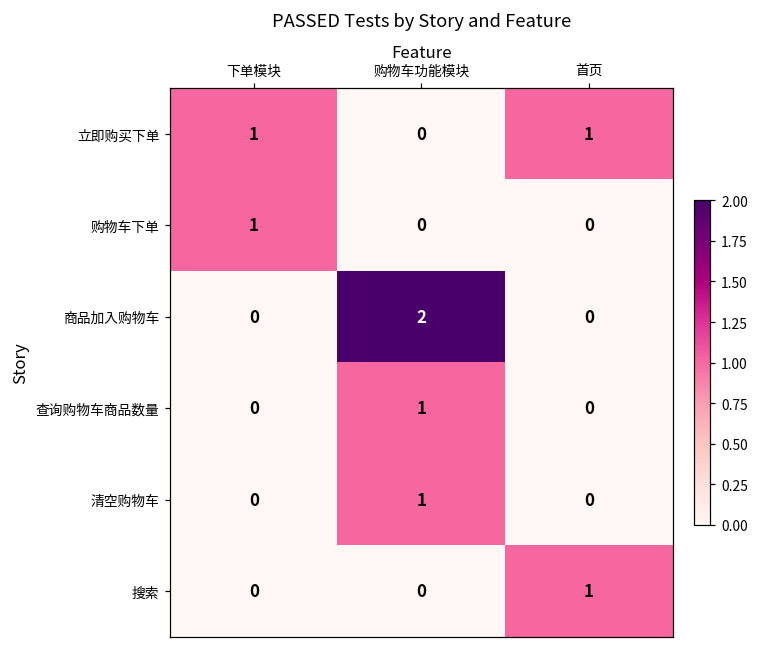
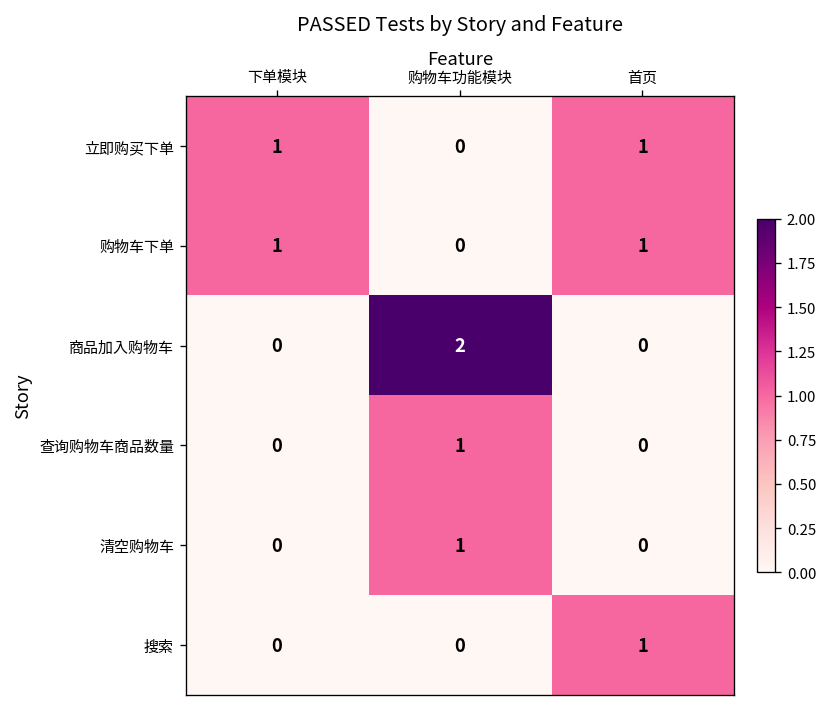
  {
    "立即购买下单": {
      "下单模块": 1,
      "购物车功能模块": 0,
      "首页": 1
    },
    "购物车下单": {
      "下单模块": 1,
      "购物车功能模块": 0,
-     "首页": 0
+     "首页": 1
    },
    "商品加入购物车": {
      "下单模块": 0,
      "购物车功能模块": 2,
      "首页": 0
    },
    "查询购物车商品数量": {
      "下单模块": 0,
      "购物车功能模块": 1,
      "首页": 0
    },
    "清空购物车": {
      "下单模块": 0,
      "购物车功能模块": 1,
      "首页": 0
    },
    "搜索": {
      "下单模块": 0,
      "购物车功能模块": 0,
      "首页": 1
    }
  }
